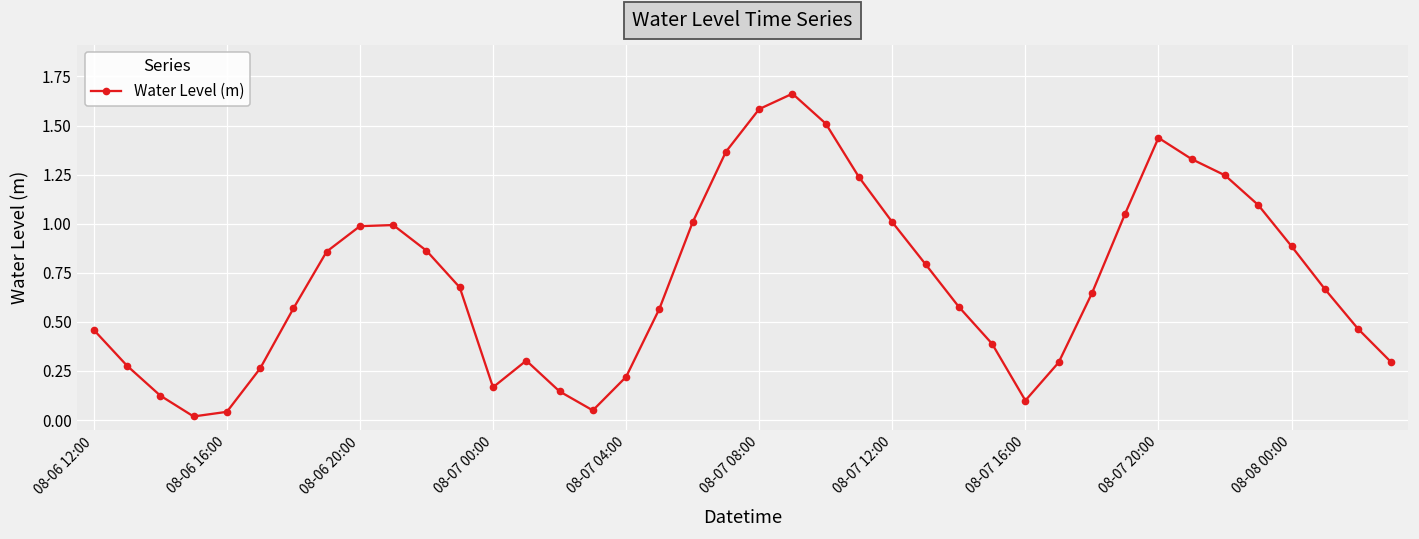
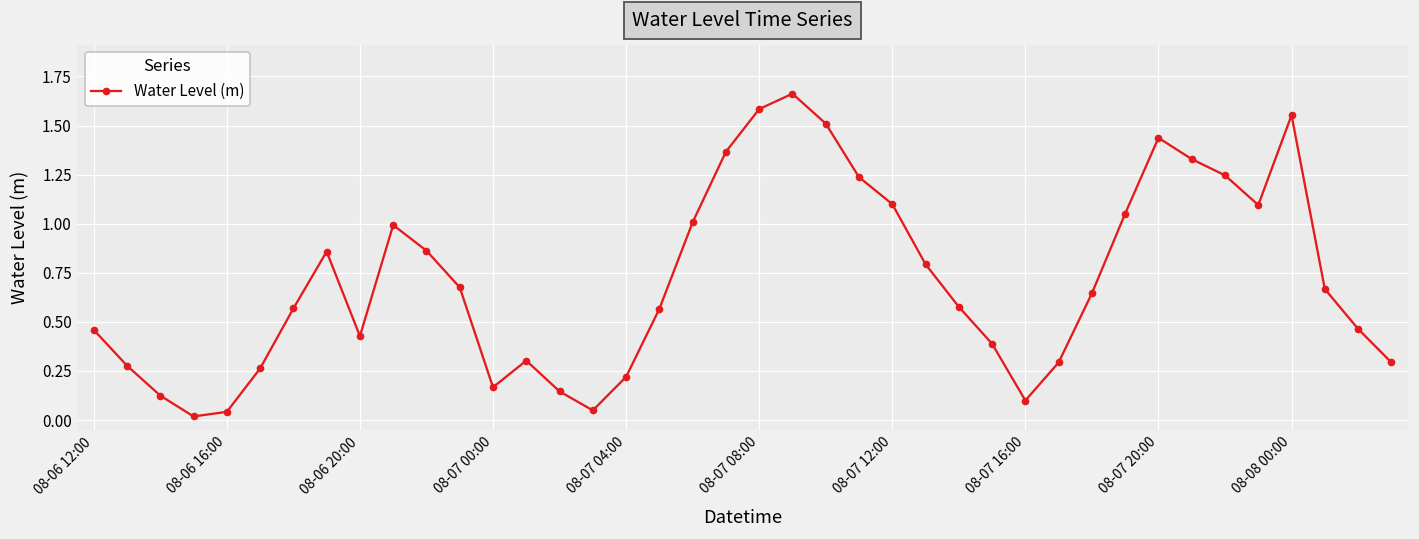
  {
    "08-06 12:00": 0.46,
    "08-06 16:00": 0.04,
-   "08-06 20:00": 0.99,
+   "08-06 20:00": 0.43,
    "08-07 00:00": 0.17,
    "08-07 04:00": 0.22,
    "08-07 08:00": 1.58,
-   "08-07 12:00": 1.01,
+   "08-07 12:00": 1.10,
    "08-07 16:00": 0.10,
    "08-07 20:00": 1.44,
-   "08-08 00:00": 0.89
+   "08-08 00:00": 1.55
  }
